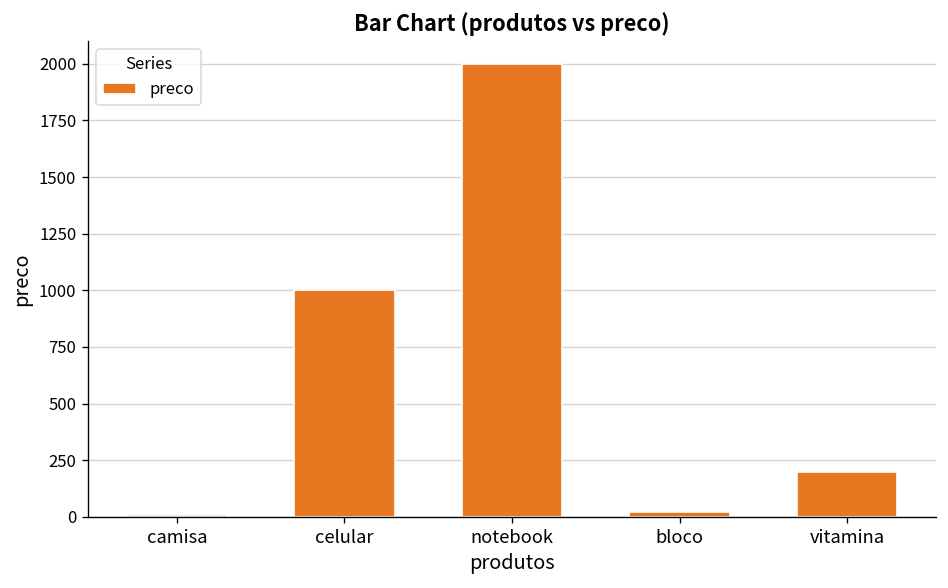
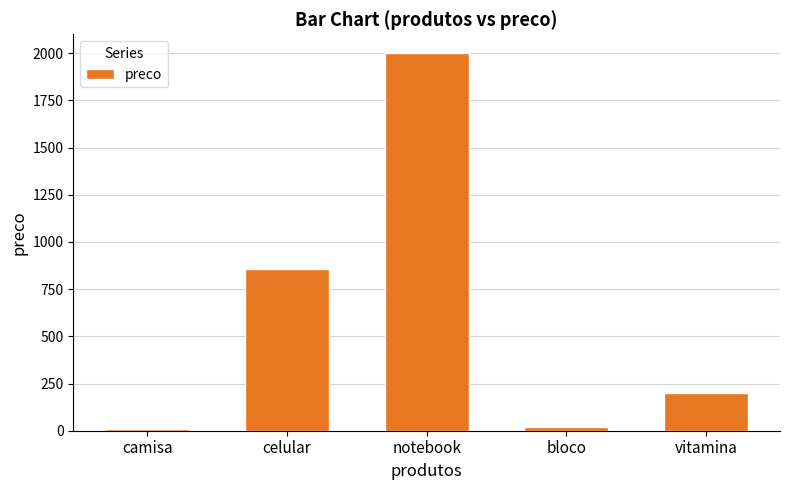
  {
-   "celular": 1000,
+   "celular": 860,
    "notebook": 2000,
    "bloco": 20,
    "vitamina": 200
  }
